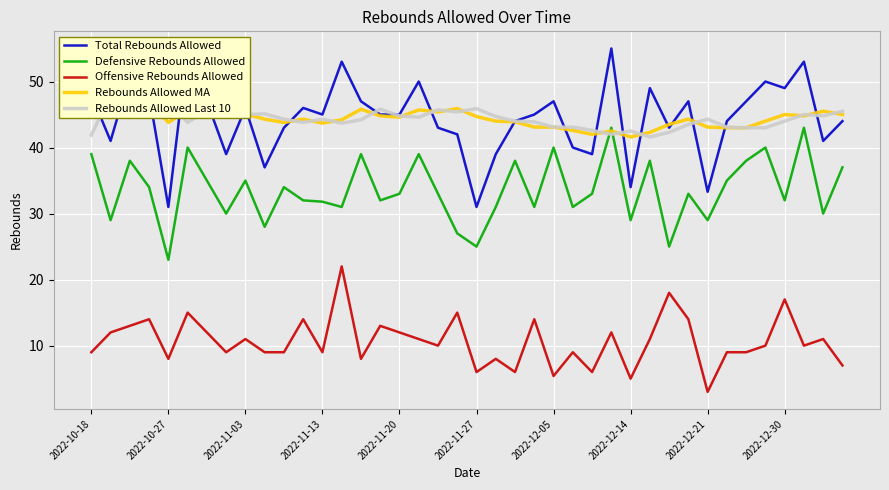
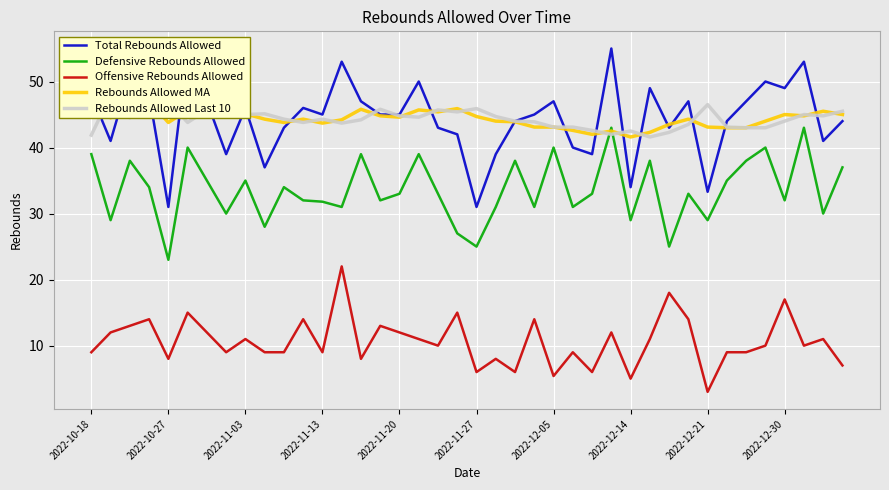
  {
    "Total Rebounds Allowed": {
      "2022-10-27": 31,
      "2022-11-13": 45,
      "2022-11-27": 31,
      "2022-12-05": 47,
      "2022-12-14": 34,
      "2022-12-21": 33,
      "2022-12-30": 49
    },
    "Defensive Rebounds Allowed": {
      "2022-10-18": 39,
      "2022-10-27": 23,
      "2022-11-03": 35,
      "2022-11-13": 32,
      "2022-11-20": 33,
      "2022-11-27": 25,
      "2022-12-05": 40,
      "2022-12-14": 29,
      "2022-12-21": 29,
      "2022-12-30": 32
    },
    "Offensive Rebounds Allowed": {
      "2022-10-18": 9,
      "2022-10-27": 8,
      "2022-11-03": 11,
      "2022-11-13": 9,
      "2022-11-20": 12,
      "2022-11-27": 6,
      "2022-12-05": 5,
      "2022-12-14": 5,
      "2022-12-21": 3,
      "2022-12-30": 17
    },
    "Rebounds Allowed MA": {
      "2022-10-27": 44,
      "2022-11-13": 44,
      "2022-11-27": 45,
      "2022-12-14": 42,
      "2022-12-21": 43,
      "2022-12-30": 45
    },
    "Rebounds Allowed Last 10": {
      "2022-10-18": 42,
      "2022-11-13": 44,
      "2022-11-27": 46,
      "2022-12-14": 43,
-     "2022-12-21": 44,
+     "2022-12-21": 47,
      "2022-12-30": 44
    }
  }
